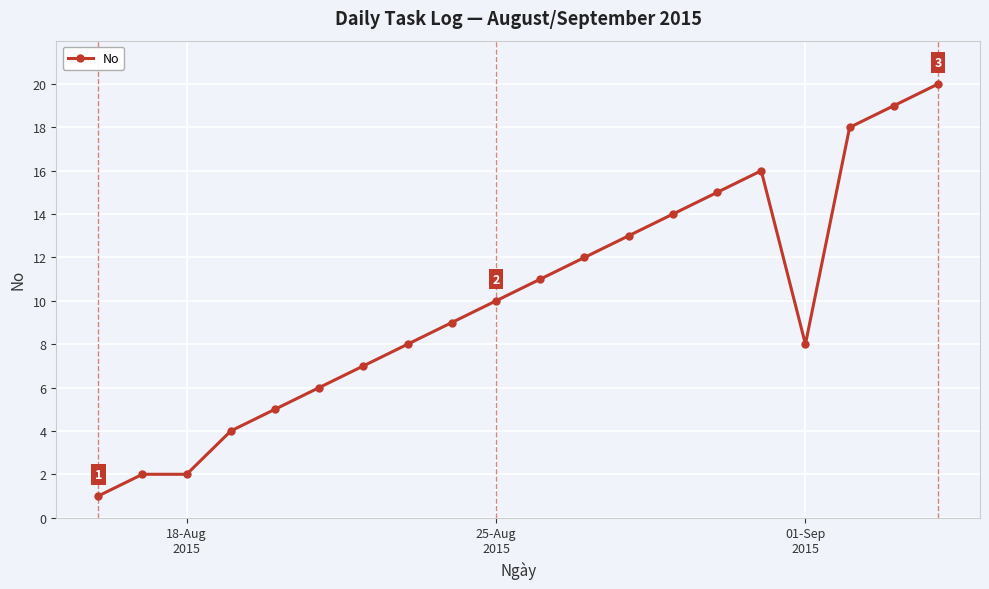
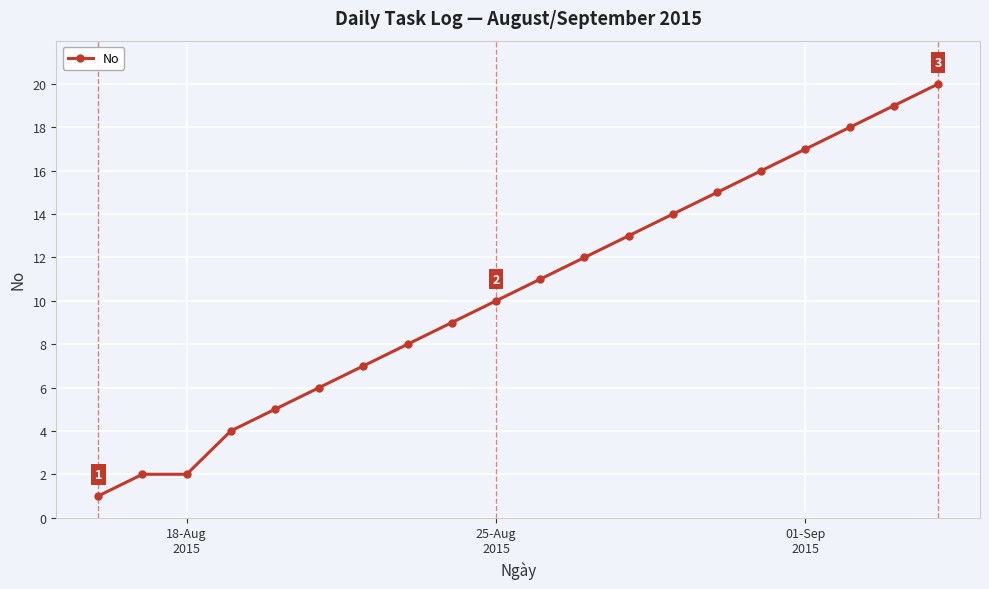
  {
    "18-Aug 2015": 2,
-   "01-Sep 2015": 8
+   "01-Sep 2015": 17
  }
